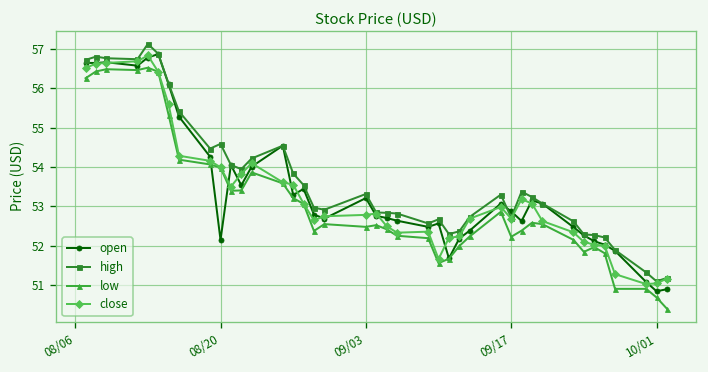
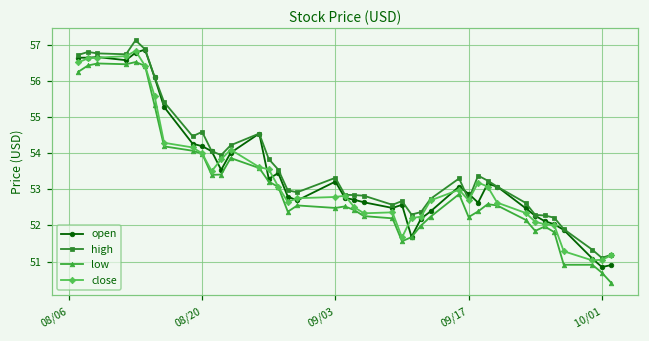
  {
    "open": {
-     "08/20": 52.1,
+     "08/20": 54.2,
      "09/03": 53.2,
      "09/17": 52.9,
      "10/01": 50.8
    }
  }
